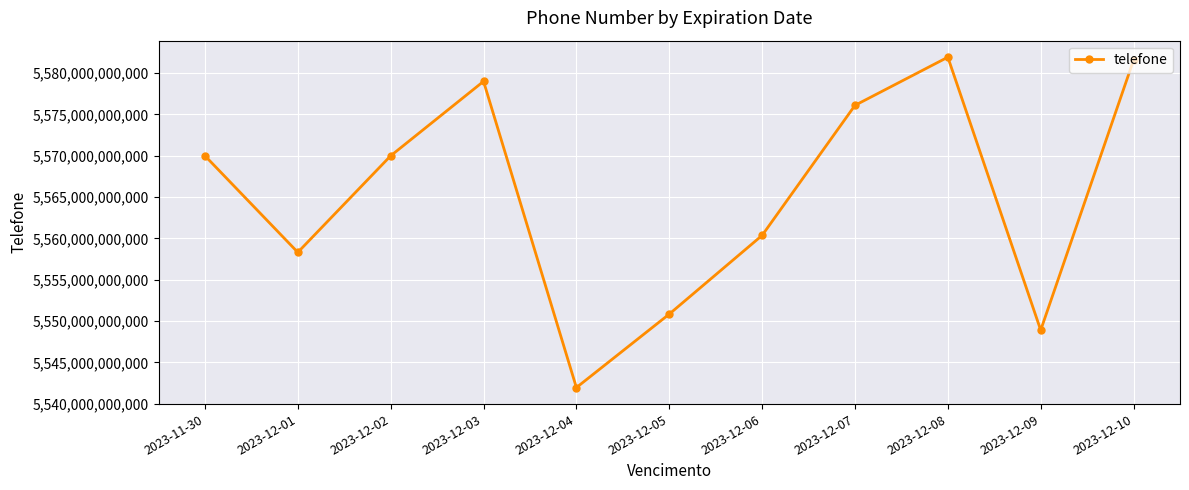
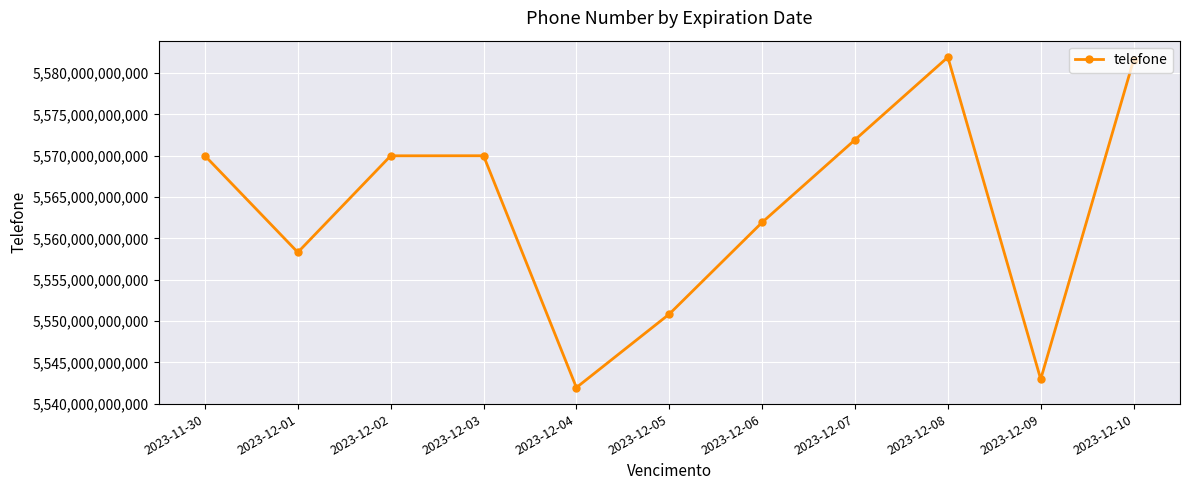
  {
    "2023-11-30": "5,570,000,000,000",
    "2023-12-01": "5,558,000,000,000",
    "2023-12-02": "5,570,000,000,000",
-   "2023-12-03": "5,579,000,000,000",
+   "2023-12-03": "5,570,000,000,000",
    "2023-12-04": "5,542,000,000,000",
    "2023-12-05": "5,551,000,000,000",
-   "2023-12-06": "5,560,000,000,000",
-   "2023-12-07": "5,576,000,000,000",
+   "2023-12-06": "5,562,000,000,000",
+   "2023-12-07": "5,572,000,000,000",
    "2023-12-08": "5,582,000,000,000",
-   "2023-12-09": "5,549,000,000,000"
+   "2023-12-09": "5,543,000,000,000"
  }
